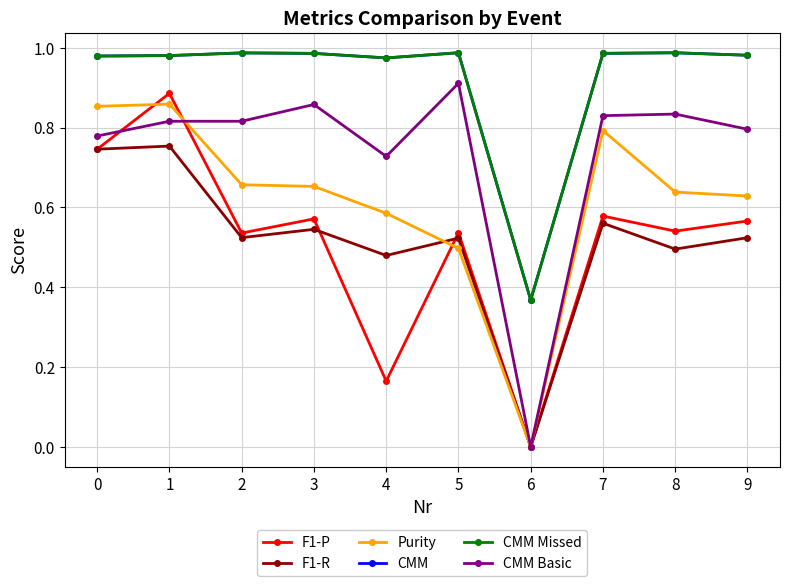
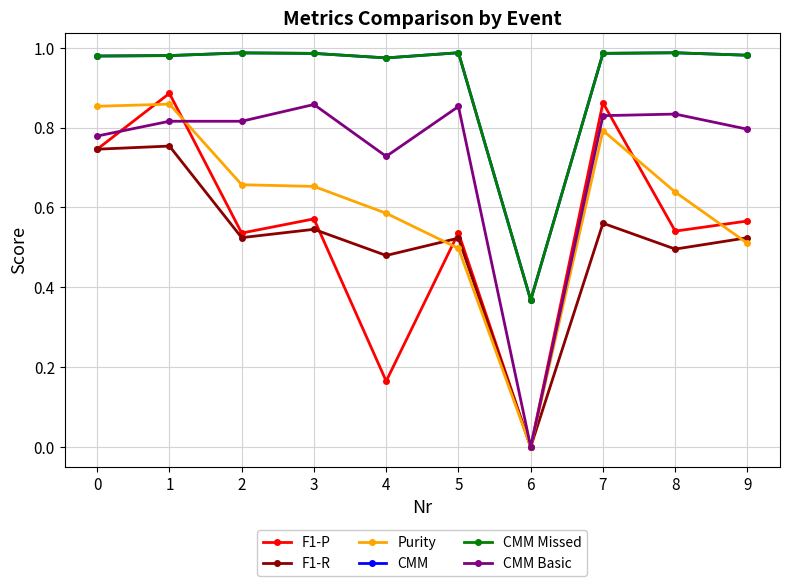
  {
    "F1-P": {
      "1": 0.89,
      "2": 0.54,
      "3": 0.57,
      "4": 0.16,
      "5": 0.54,
-     "7": 0.58,
+     "7": 0.86,
      "8": 0.54,
      "9": 0.57
    },
    "F1-R": {
      "1": 0.75,
      "2": 0.52,
      "3": 0.55,
      "4": 0.48,
      "5": 0.52,
      "7": 0.56,
      "8": 0.50,
      "9": 0.52
    },
    "Purity": {
      "0": 0.85,
      "1": 0.86,
      "2": 0.66,
      "3": 0.65,
      "4": 0.59,
      "5": 0.50,
      "7": 0.79,
      "8": 0.64,
-     "9": 0.63
+     "9": 0.51
    },
    "CMM Missed": {
      "0": 0.98,
      "1": 0.98,
      "2": 0.99,
      "3": 0.99,
      "4": 0.97,
      "5": 0.99,
      "6": 0.37,
      "7": 0.99,
      "8": 0.99,
      "9": 0.98
    },
    "CMM Basic": {
      "0": 0.78,
      "1": 0.82,
      "2": 0.82,
      "3": 0.86,
      "4": 0.73,
-     "5": 0.91,
+     "5": 0.85,
      "7": 0.83,
      "8": 0.83,
      "9": 0.80
    }
  }
